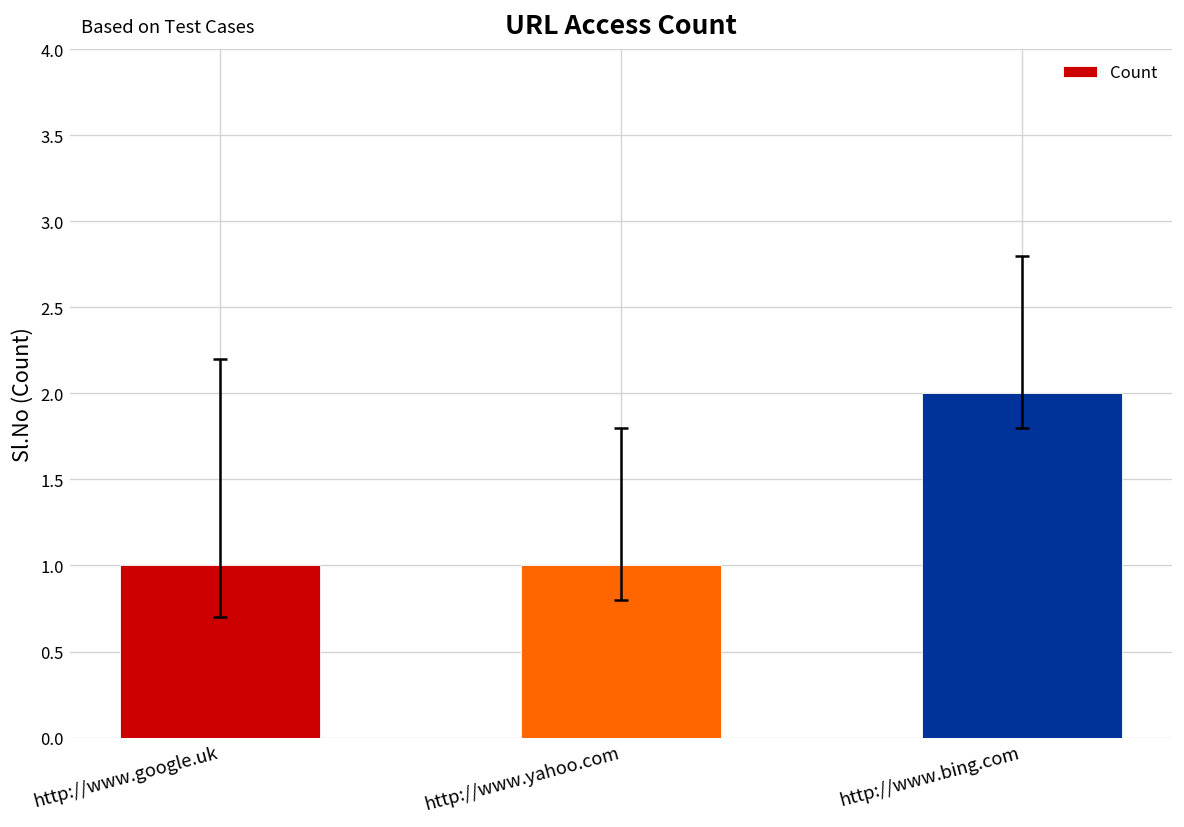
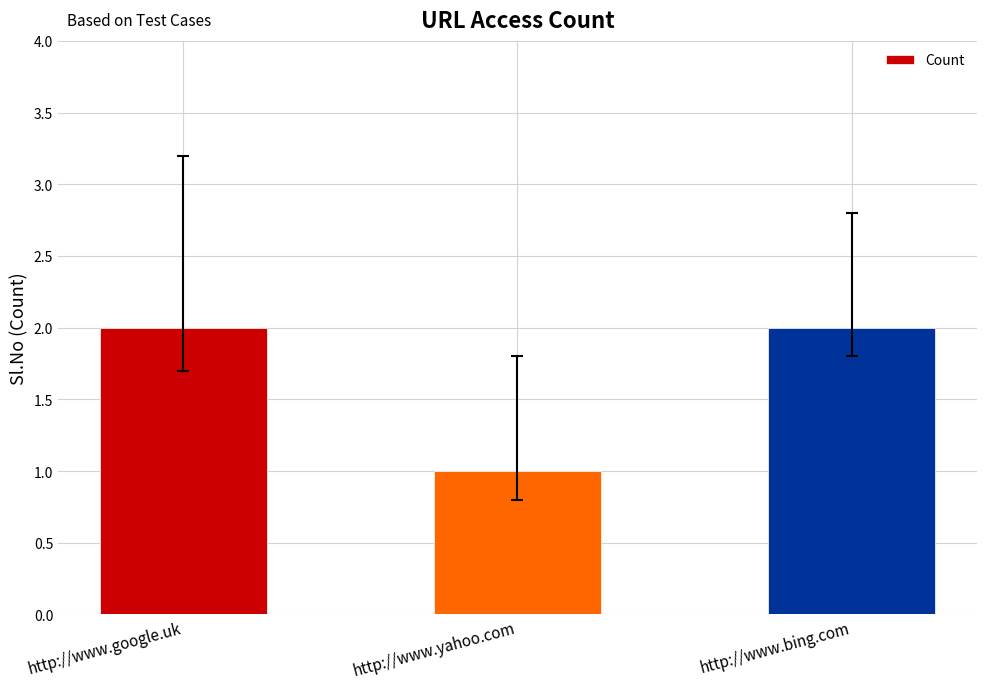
  {
    "Count": {
-     "http://www.google.uk": 1,
+     "http://www.google.uk": 2,
      "http://www.yahoo.com": 1,
      "http://www.bing.com": 2
    }
  }
